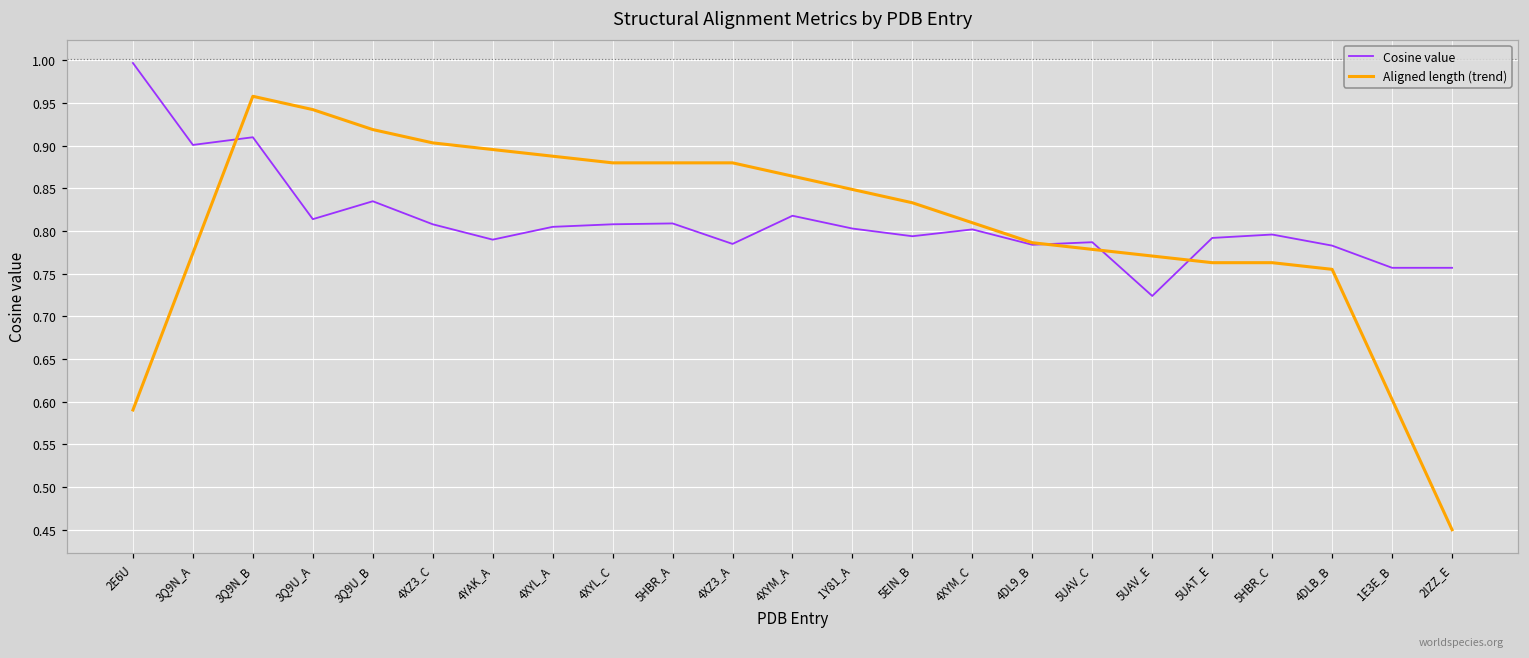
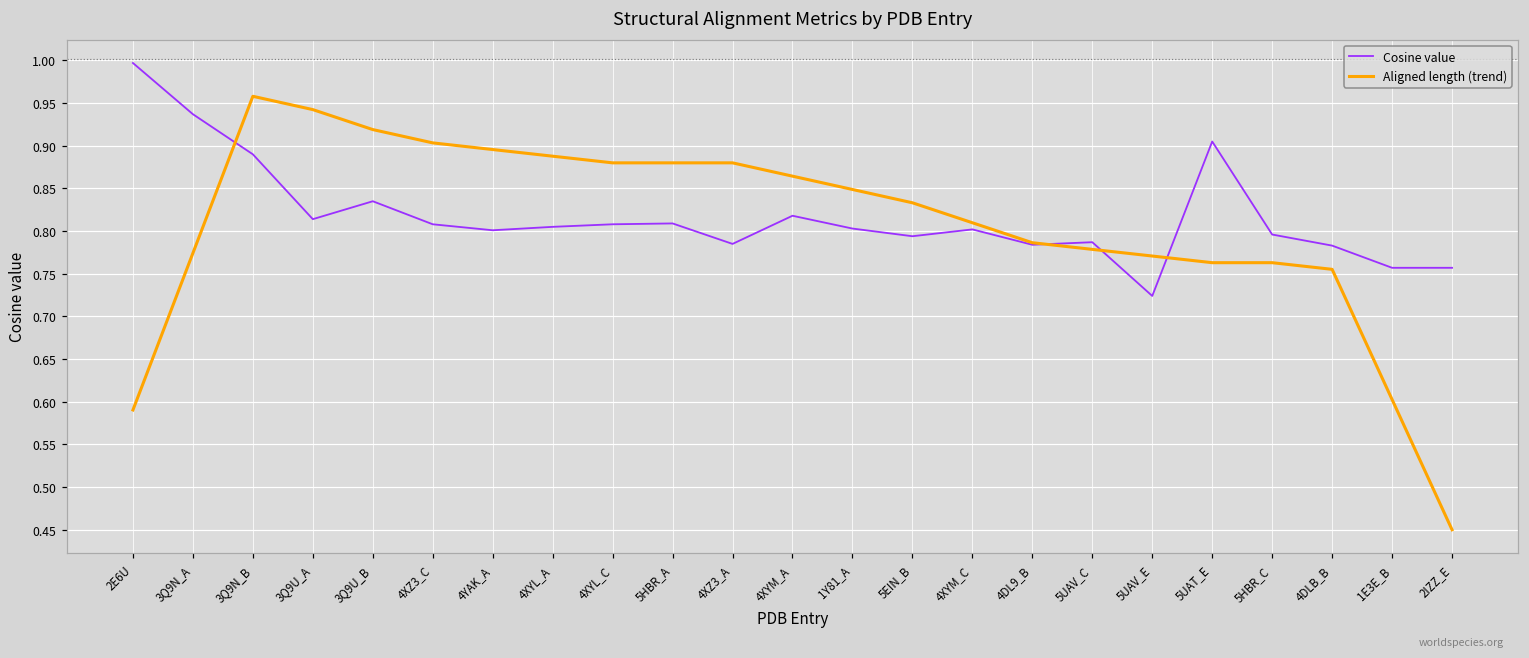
  {
    "Cosine value": {
      "2E6U": 1.00,
-     "3Q9N_A": 0.90,
-     "3Q9N_B": 0.91,
+     "3Q9N_A": 0.94,
+     "3Q9N_B": 0.89,
      "3Q9U_A": 0.81,
      "3Q9U_B": 0.84,
      "4XZ3_C": 0.81,
-     "4YAK_A": 0.79,
+     "4YAK_A": 0.80,
      "4XYL_A": 0.81,
      "4XYL_C": 0.81,
      "5HBR_A": 0.81,
      "4XZ3_A": 0.79,
      "4XYM_A": 0.82,
      "1Y81_A": 0.80,
      "5EIN_B": 0.79,
      "4XYM_C": 0.80,
      "5UAV_C": 0.79,
      "5UAV_E": 0.72,
-     "5UAT_E": 0.79,
+     "5UAT_E": 0.91,
      "5HBR_C": 0.80,
      "4DLB_B": 0.78,
      "1E3E_B": 0.76,
      "2IZZ_E": 0.76
    },
    "Aligned length (trend)": {
      "2E6U": 0.59,
      "3Q9N_A": 0.77,
      "3Q9N_B": 0.96,
      "3Q9U_A": 0.94,
      "3Q9U_B": 0.92,
      "4XZ3_C": 0.90,
      "4YAK_A": 0.90,
      "4XYL_A": 0.89,
      "4XYL_C": 0.88,
      "5HBR_A": 0.88,
      "4XZ3_A": 0.88,
      "4XYM_A": 0.86,
      "1Y81_A": 0.85,
      "5EIN_B": 0.83,
      "4XYM_C": 0.81,
      "5UAV_C": 0.78,
      "5UAV_E": 0.77,
      "5UAT_E": 0.76,
      "5HBR_C": 0.76,
      "4DLB_B": 0.76,
      "1E3E_B": 0.60,
      "2IZZ_E": 0.45
    }
  }
